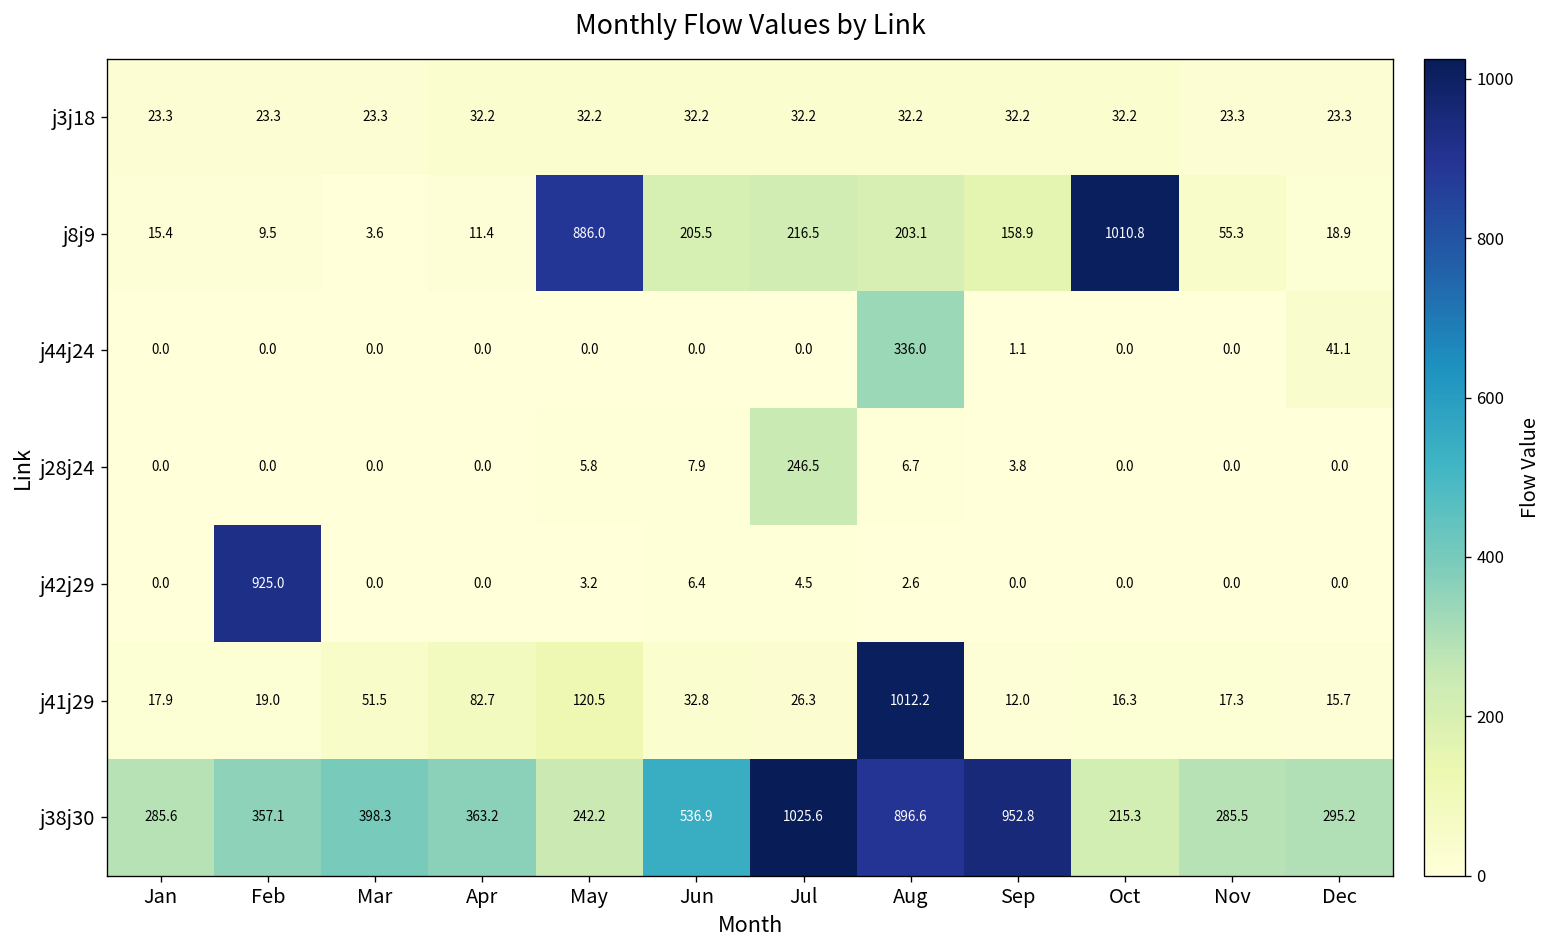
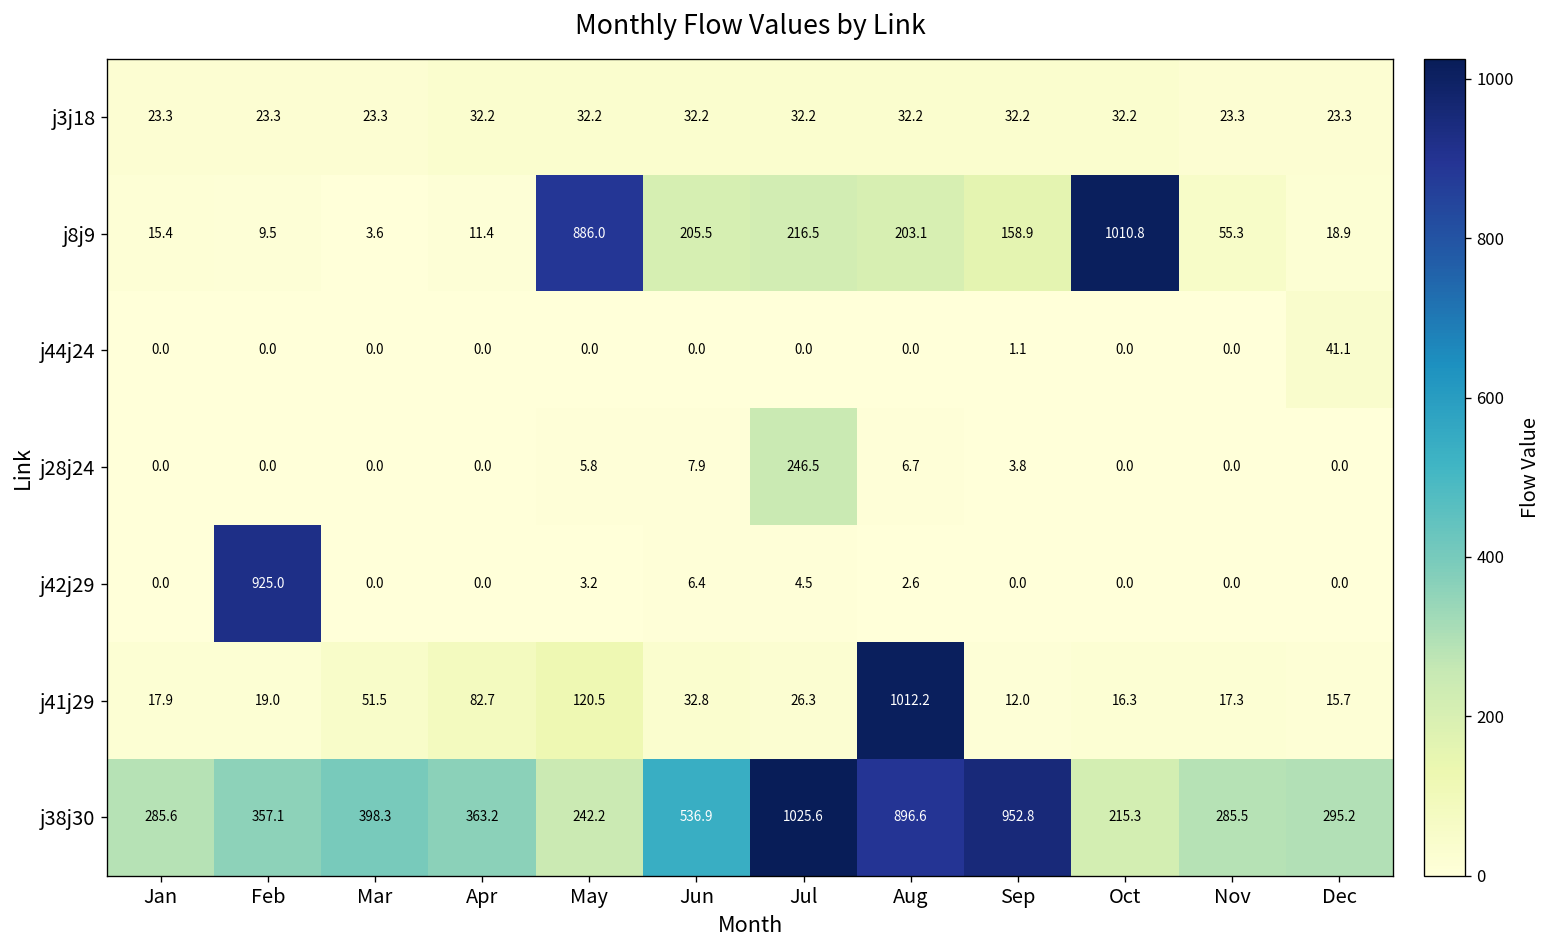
  {
    "j3j18": {
      "Jan": 23.3,
      "Feb": 23.3,
      "Mar": 23.3,
      "Apr": 32.2,
      "May": 32.2,
      "Jun": 32.2,
      "Jul": 32.2,
      "Aug": 32.2,
      "Sep": 32.2,
      "Oct": 32.2,
      "Nov": 23.3,
      "Dec": 23.3
    },
    "j8j9": {
      "Jan": 15.4,
      "Feb": 9.5,
      "Mar": 3.6,
      "Apr": 11.4,
      "May": 886.0,
      "Jun": 205.5,
      "Jul": 216.5,
      "Aug": 203.1,
      "Sep": 158.9,
      "Oct": 1010.8,
      "Nov": 55.3,
      "Dec": 18.9
    },
    "j44j24": {
      "Jan": 0.0,
      "Feb": 0.0,
      "Mar": 0.0,
      "Apr": 0.0,
      "May": 0.0,
      "Jun": 0.0,
      "Jul": 0.0,
-     "Aug": 336.0,
+     "Aug": 0.0,
      "Sep": 1.1,
      "Oct": 0.0,
      "Nov": 0.0,
      "Dec": 41.1
    },
    "j28j24": {
      "Jan": 0.0,
      "Feb": 0.0,
      "Mar": 0.0,
      "Apr": 0.0,
      "May": 5.8,
      "Jun": 7.9,
      "Jul": 246.5,
      "Aug": 6.7,
      "Sep": 3.8,
      "Oct": 0.0,
      "Nov": 0.0,
      "Dec": 0.0
    },
    "j42j29": {
      "Jan": 0.0,
      "Feb": 925.0,
      "Mar": 0.0,
      "Apr": 0.0,
      "May": 3.2,
      "Jun": 6.4,
      "Jul": 4.5,
      "Aug": 2.6,
      "Sep": 0.0,
      "Oct": 0.0,
      "Nov": 0.0,
      "Dec": 0.0
    },
    "j41j29": {
      "Jan": 17.9,
      "Feb": 19.0,
      "Mar": 51.5,
      "Apr": 82.7,
      "May": 120.5,
      "Jun": 32.8,
      "Jul": 26.3,
      "Aug": 1012.2,
      "Sep": 12.0,
      "Oct": 16.3,
      "Nov": 17.3,
      "Dec": 15.7
    },
    "j38j30": {
      "Jan": 285.6,
      "Feb": 357.1,
      "Mar": 398.3,
      "Apr": 363.2,
      "May": 242.2,
      "Jun": 536.9,
      "Jul": 1025.6,
      "Aug": 896.6,
      "Sep": 952.8,
      "Oct": 215.3,
      "Nov": 285.5,
      "Dec": 295.2
    }
  }
